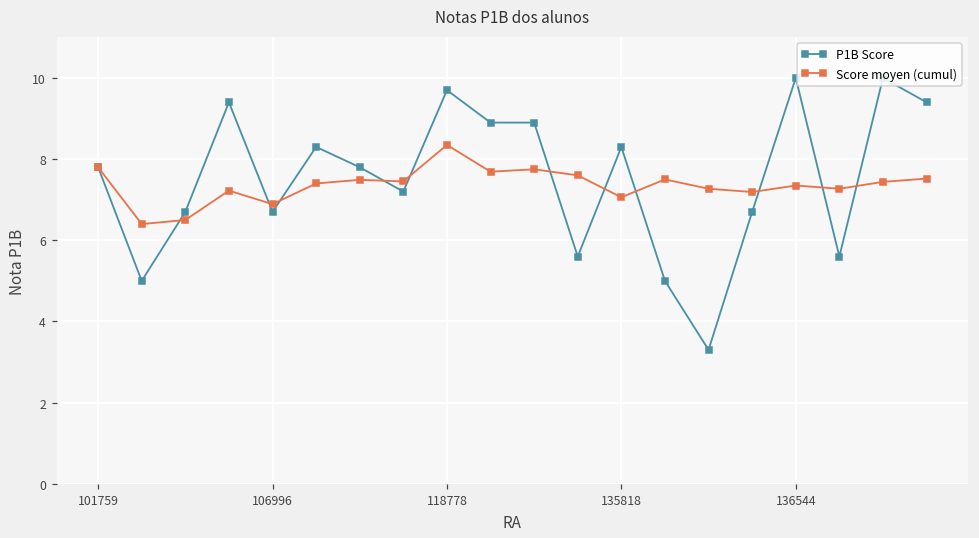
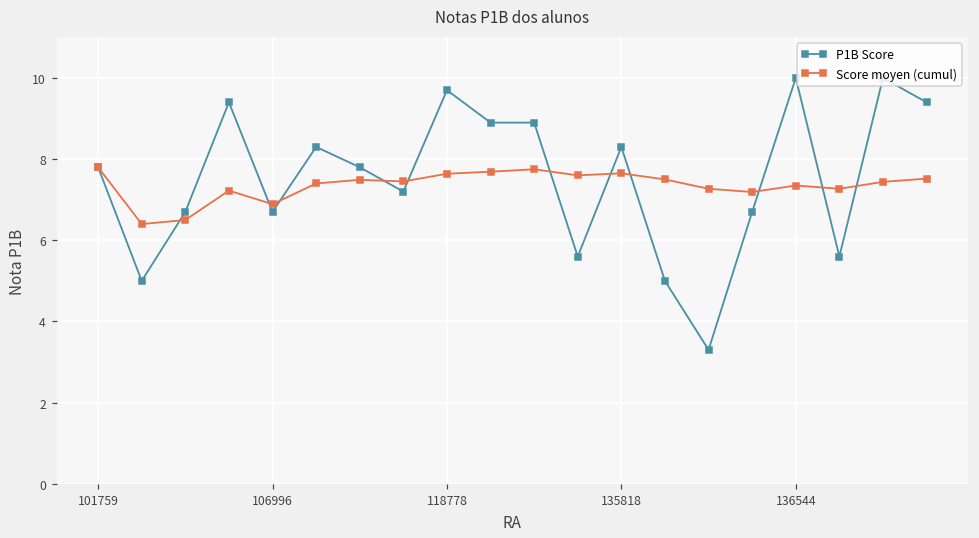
  {
    "P1B Score": {
      "106996": 6.7,
      "118778": 9.7,
      "135818": 8.3,
      "136544": 10.0
    },
    "Score moyen (cumul)": {
      "106996": 6.9,
-     "118778": 8.4,
-     "135818": 7.1,
+     "118778": 7.6,
+     "135818": 7.7,
      "136544": 7.4
    }
  }
